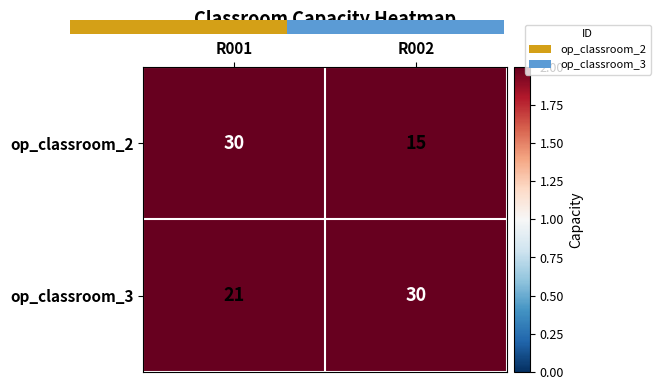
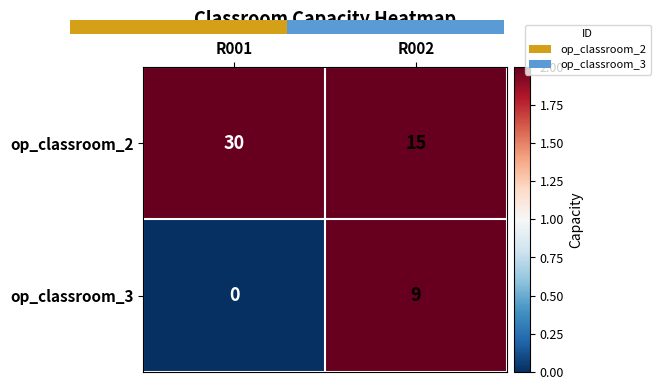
  {
    "Classroom Capacity Heatmap": {
      "op_classroom_2": {
        "R001": 30,
        "R002": 15
      },
      "op_classroom_3": {
-       "R001": 21,
-       "R002": 30
+       "R001": 0,
+       "R002": 9
      }
    }
  }
